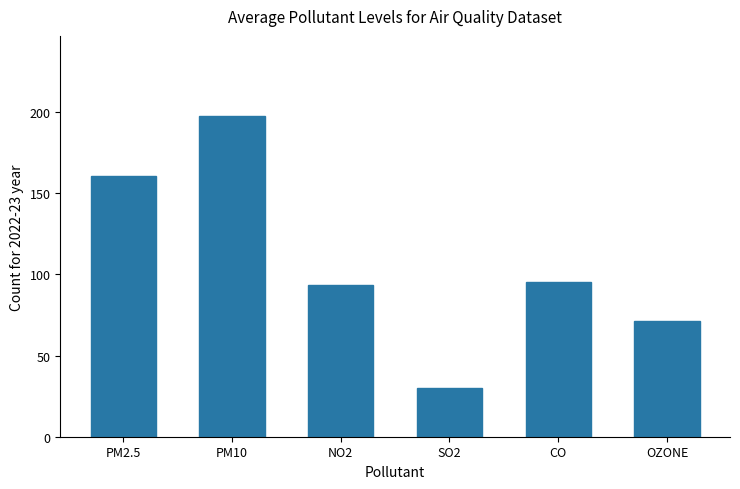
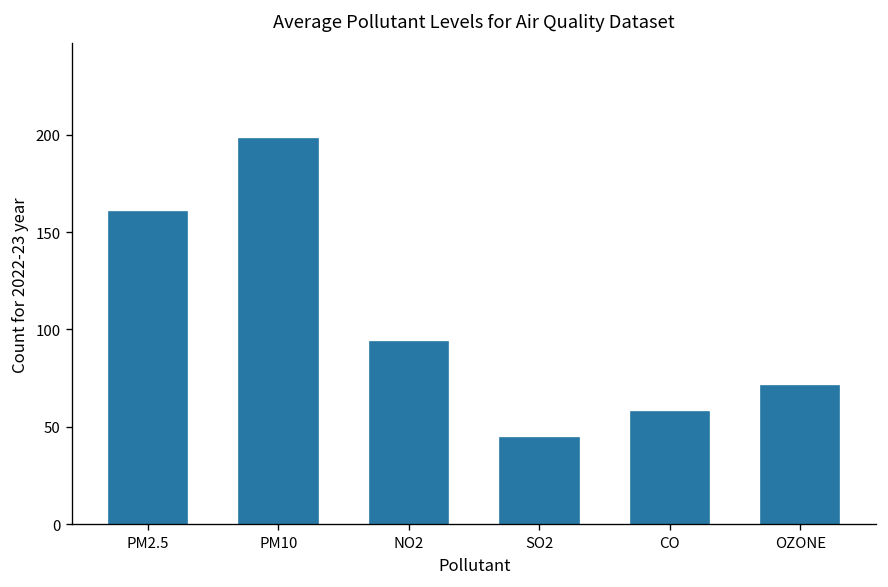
  {
    "PM2.5": 160,
    "PM10": 198,
    "NO2": 94,
-   "SO2": 30,
-   "CO": 95,
+   "SO2": 44,
+   "CO": 58,
    "OZONE": 71
  }
